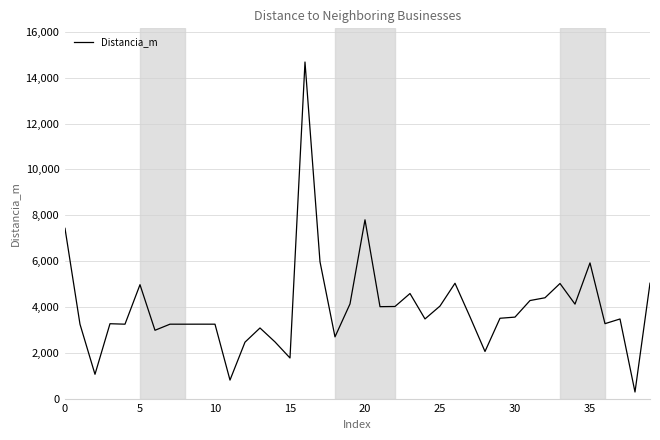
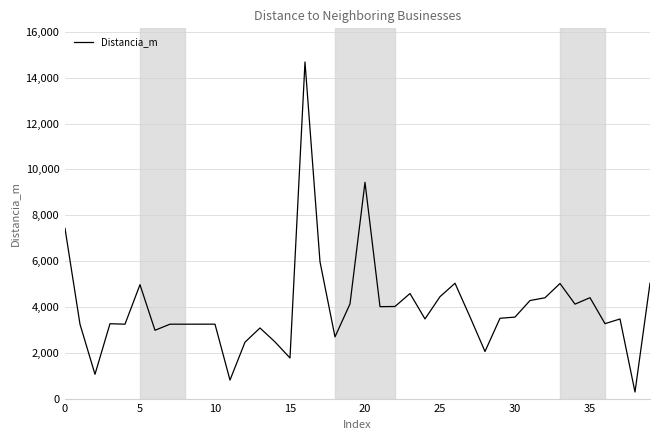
  {
    "0": "7,400",
    "5": "5,000",
    "10": "3,300",
    "15": "1,800",
-   "20": "7,800",
-   "25": "4,000",
+   "20": "9,400",
+   "25": "4,500",
    "30": "3,600",
-   "35": "5,900"
+   "35": "4,400"
  }
